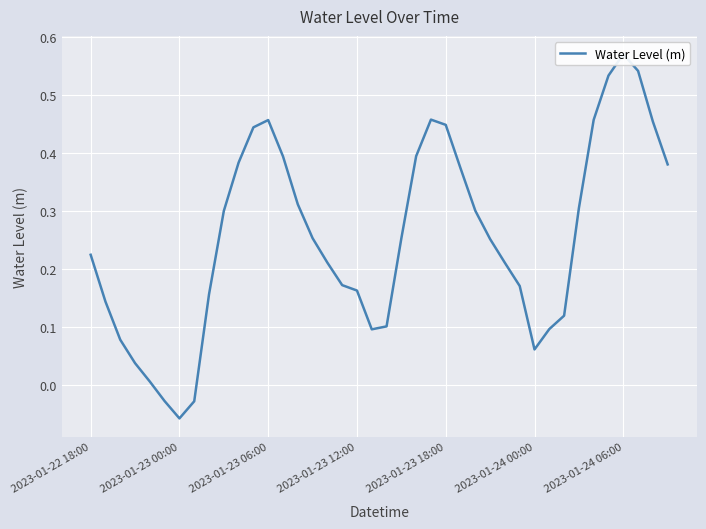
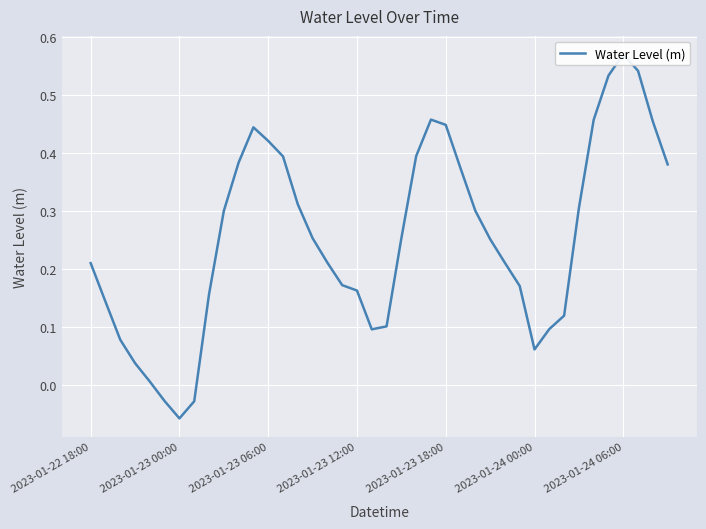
  {
-   "2023-01-22 18:00": 0.22,
+   "2023-01-22 18:00": 0.21,
    "2023-01-23 00:00": -0.06,
-   "2023-01-23 06:00": 0.46,
+   "2023-01-23 06:00": 0.42,
    "2023-01-23 12:00": 0.16,
    "2023-01-23 18:00": 0.45,
    "2023-01-24 00:00": 0.06
  }
